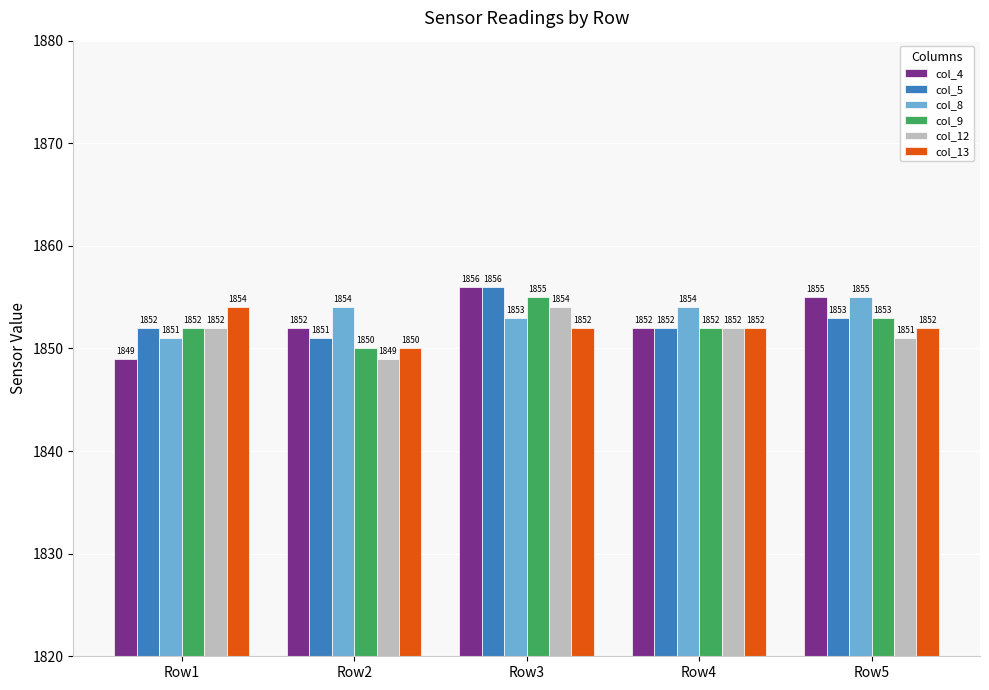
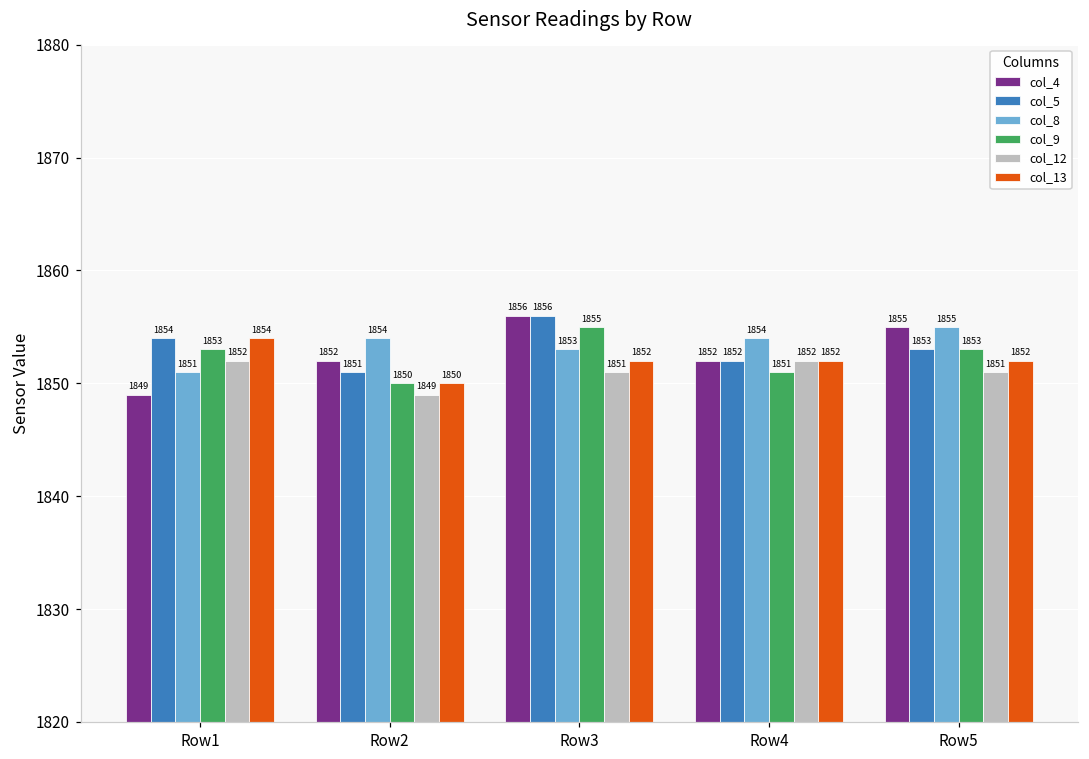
  {
    "col_4": {
      "Row1": 1849,
      "Row2": 1852,
      "Row3": 1856,
      "Row4": 1852,
      "Row5": 1855
    },
    "col_5": {
-     "Row1": 1852,
+     "Row1": 1854,
      "Row2": 1851,
      "Row3": 1856,
      "Row4": 1852,
      "Row5": 1853
    },
    "col_8": {
      "Row1": 1851,
      "Row2": 1854,
      "Row3": 1853,
      "Row4": 1854,
      "Row5": 1855
    },
    "col_9": {
-     "Row1": 1852,
+     "Row1": 1853,
      "Row2": 1850,
      "Row3": 1855,
-     "Row4": 1852,
+     "Row4": 1851,
      "Row5": 1853
    },
    "col_12": {
      "Row1": 1852,
      "Row2": 1849,
-     "Row3": 1854,
+     "Row3": 1851,
      "Row4": 1852,
      "Row5": 1851
    },
    "col_13": {
      "Row1": 1854,
      "Row2": 1850,
      "Row3": 1852,
      "Row4": 1852,
      "Row5": 1852
    }
  }
